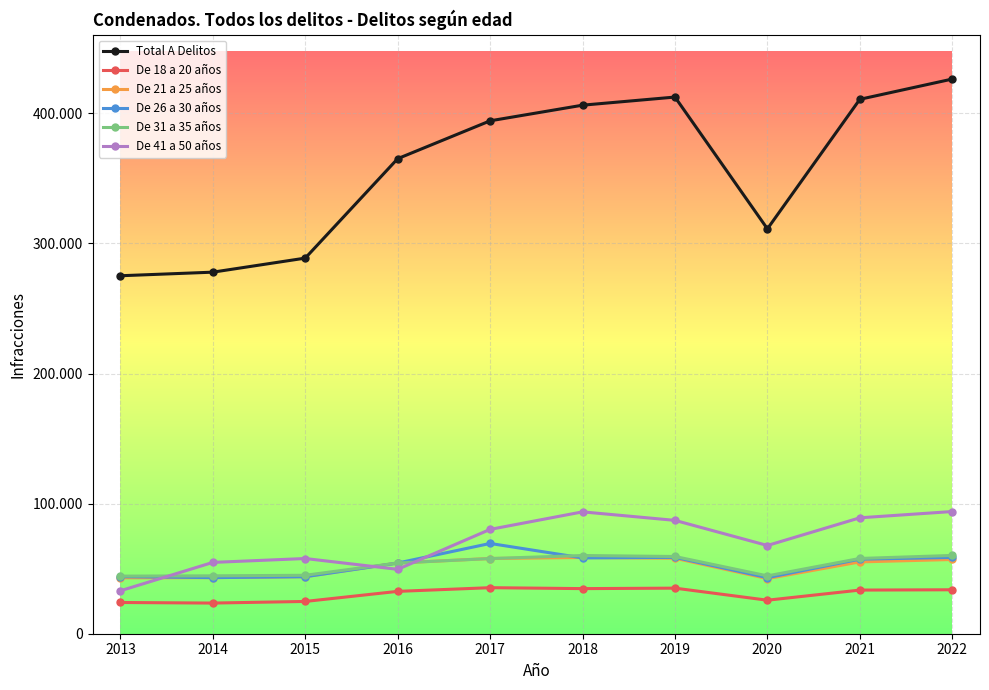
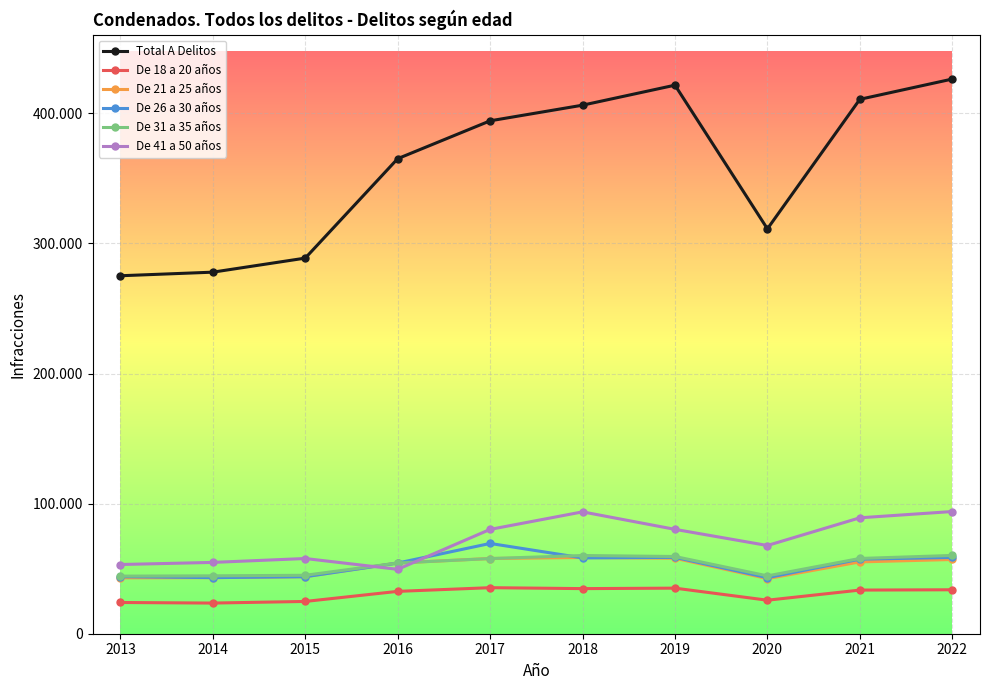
  {
    "Total A Delitos": {
      "2013": 275,
      "2014": 278,
      "2015": 289,
      "2016": 365,
      "2017": 394,
      "2018": 406,
-     "2019": 413,
+     "2019": 422,
      "2020": 311,
      "2021": 411,
      "2022": 426
    },
    "De 18 a 20 años": {
      "2013": 24,
      "2014": 24,
      "2015": 25,
      "2016": 33,
      "2017": 35,
      "2018": 35,
      "2019": 35,
      "2020": 26,
      "2021": 34,
      "2022": 34
    },
    "De 21 a 25 años": {
      "2021": 55
    },
    "De 26 a 30 años": {
      "2017": 69
    },
    "De 41 a 50 años": {
-     "2013": 33,
+     "2013": 53,
      "2014": 55,
      "2015": 58,
      "2016": 49,
      "2017": 80,
      "2018": 94,
-     "2019": 87,
+     "2019": 80,
      "2020": 68,
      "2021": 89,
      "2022": 94
    }
  }
